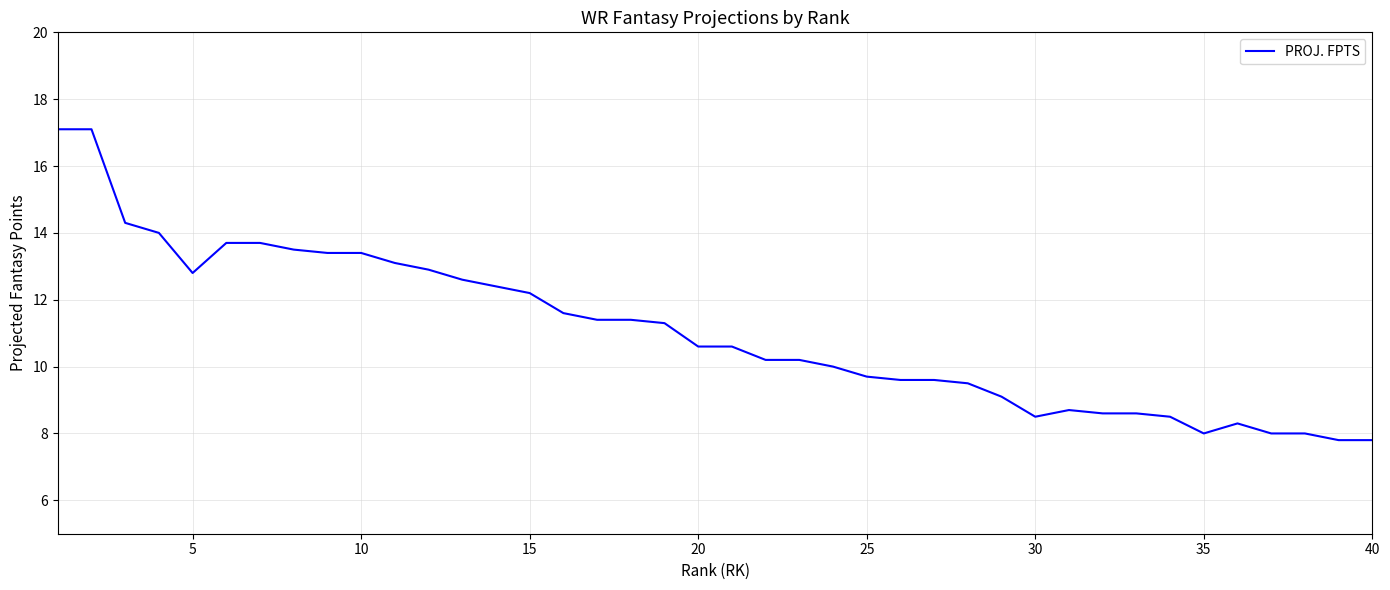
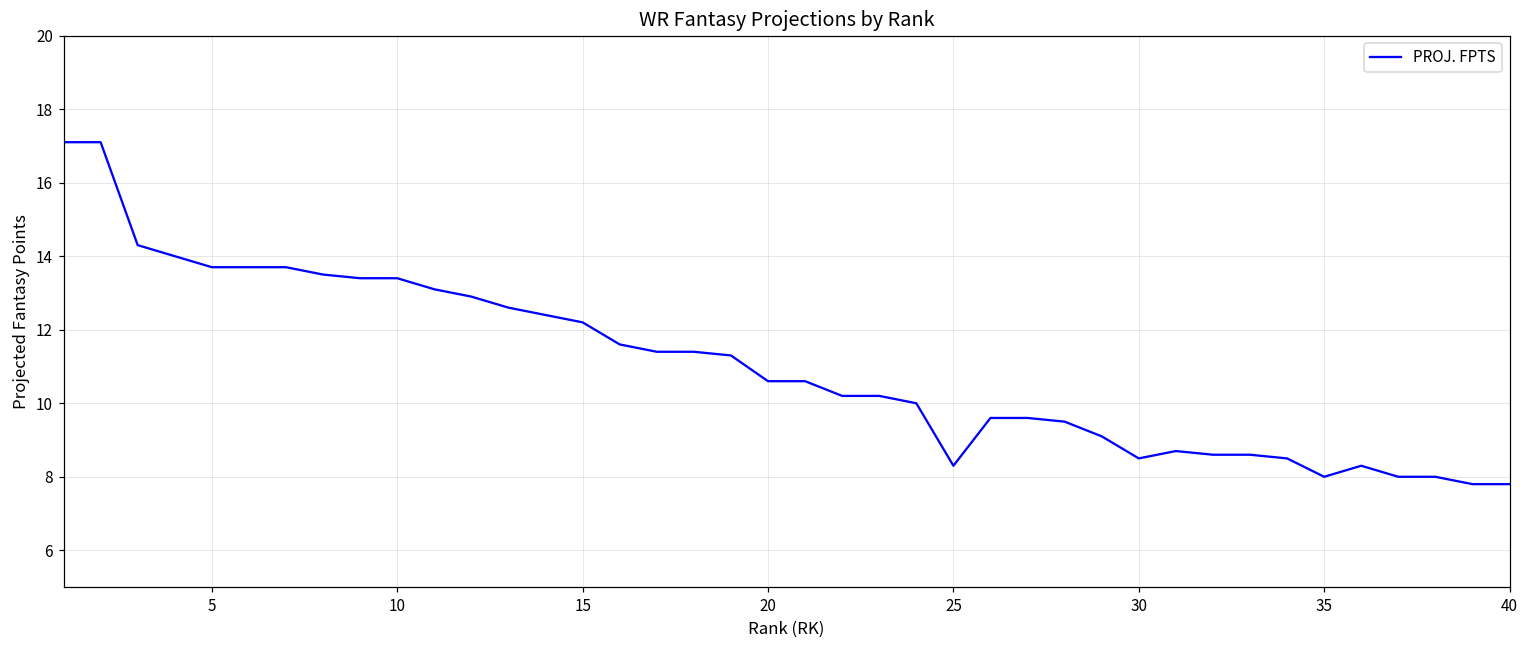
  {
-   "5": 12.8,
+   "5": 13.7,
    "10": 13.4,
    "15": 12.2,
    "20": 10.6,
-   "25": 9.7,
+   "25": 8.3,
    "30": 8.5,
    "35": 8.0,
    "40": 7.8
  }
